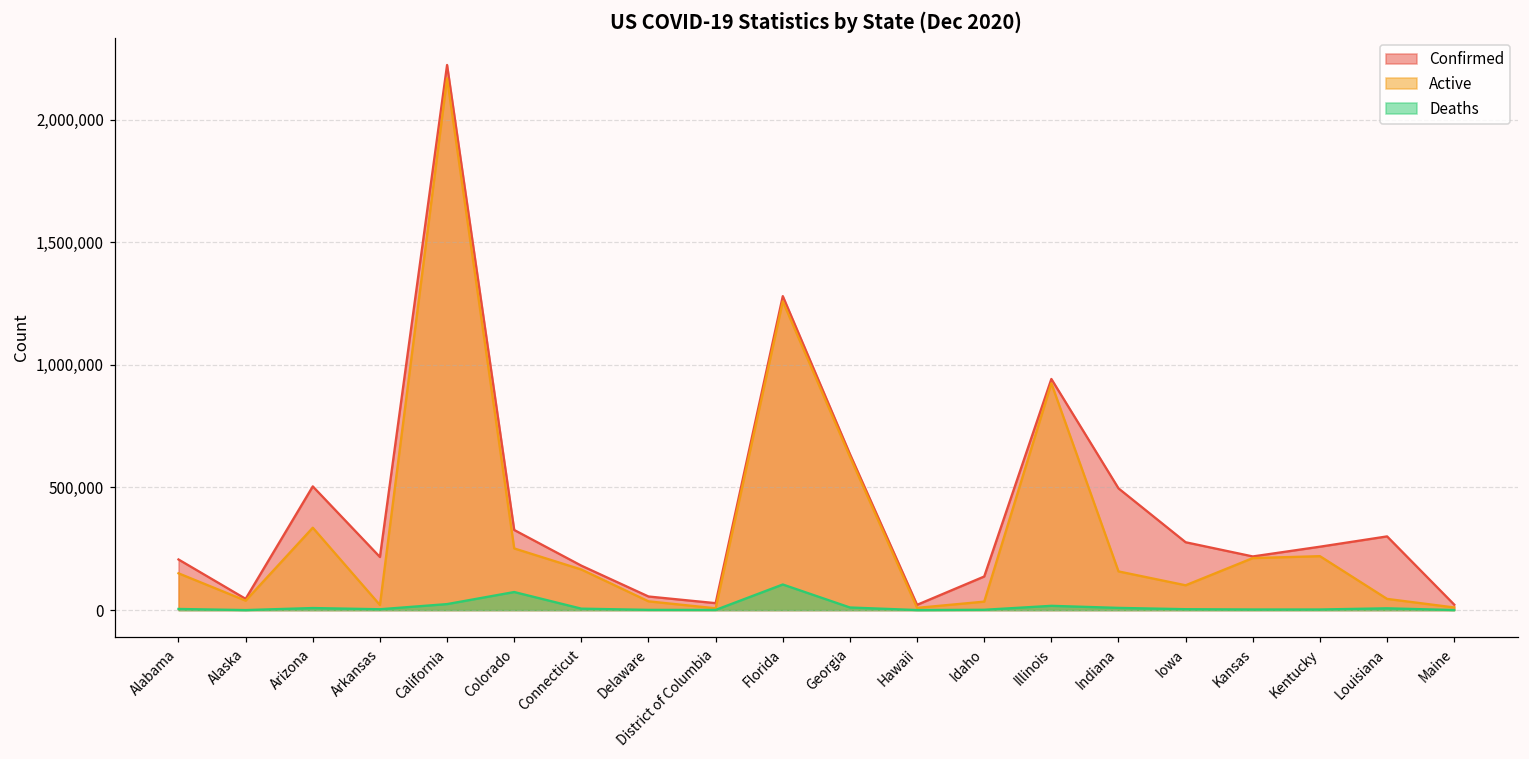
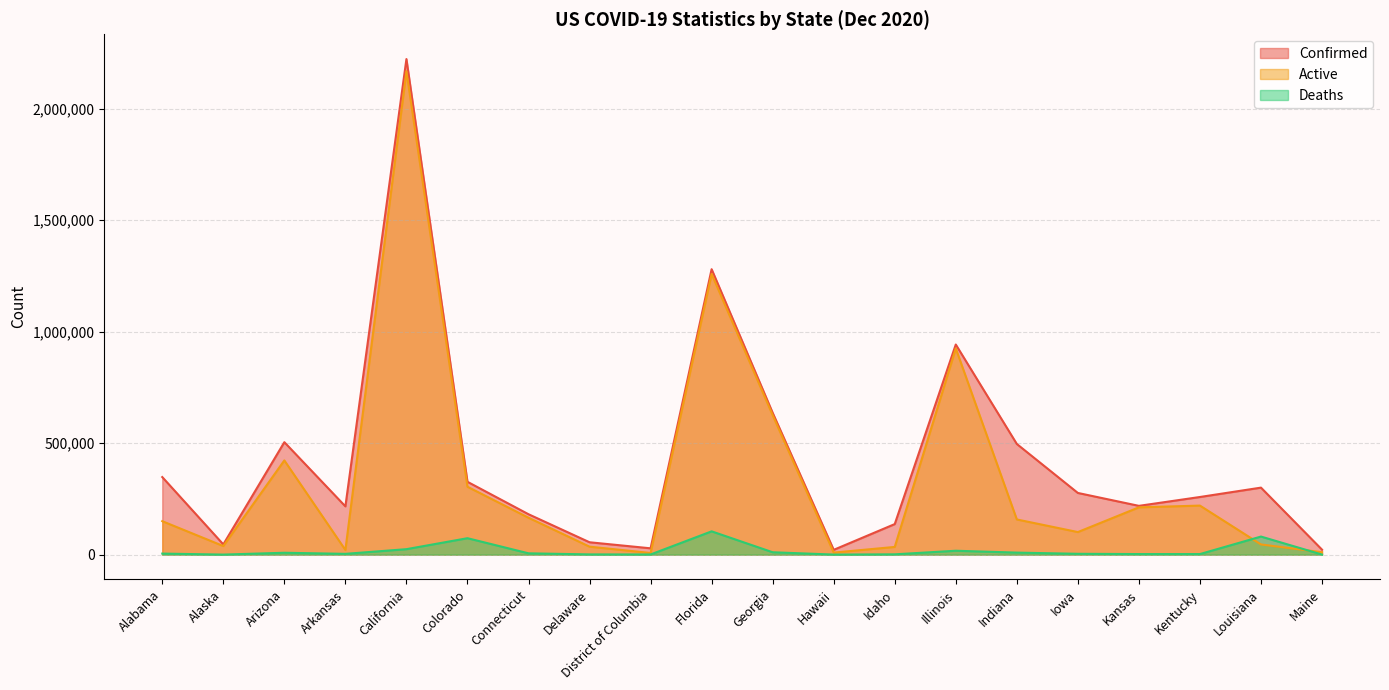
  {
    "Confirmed": {
-     "Alabama": "210,000",
+     "Alabama": "350,000",
      "Arizona": "500,000",
      "Arkansas": "220,000",
      "California": "2,220,000",
      "Colorado": "330,000",
      "Connecticut": "180,000",
      "Delaware": "60,000",
      "District of Columbia": "30,000",
      "Florida": "1,280,000",
      "Hawaii": "20,000",
      "Idaho": "140,000",
      "Illinois": "940,000",
      "Indiana": "500,000",
      "Iowa": "280,000",
      "Kentucky": "260,000",
      "Louisiana": "300,000"
    },
    "Active": {
      "Alabama": "150,000",
-     "Arizona": "340,000",
+     "Arizona": "420,000",
      "Arkansas": "20,000",
      "California": "2,170,000",
-     "Colorado": "250,000",
+     "Colorado": "300,000",
      "Connecticut": "170,000",
      "Delaware": "40,000",
      "Florida": "1,260,000",
      "Idaho": "30,000",
      "Illinois": "920,000",
      "Indiana": "160,000",
      "Iowa": "100,000",
      "Kentucky": "220,000",
      "Louisiana": "50,000"
    },
    "Deaths": {
      "Alabama": "0",
      "Alaska": "0",
      "Arizona": "10,000",
      "Arkansas": "0",
      "California": "20,000",
      "Colorado": "70,000",
      "Connecticut": "10,000",
      "Delaware": "0",
      "Florida": "100,000",
      "Georgia": "10,000",
      "Idaho": "0",
      "Illinois": "20,000",
      "Indiana": "10,000",
      "Iowa": "0",
      "Kansas": "0",
      "Kentucky": "0",
-     "Louisiana": "10,000"
+     "Louisiana": "80,000"
    }
  }
